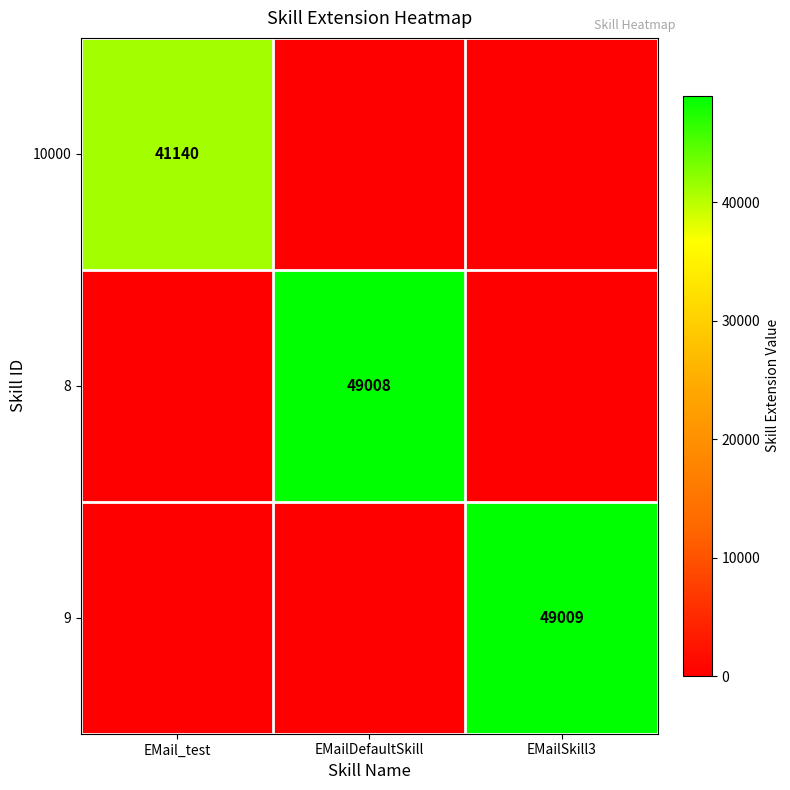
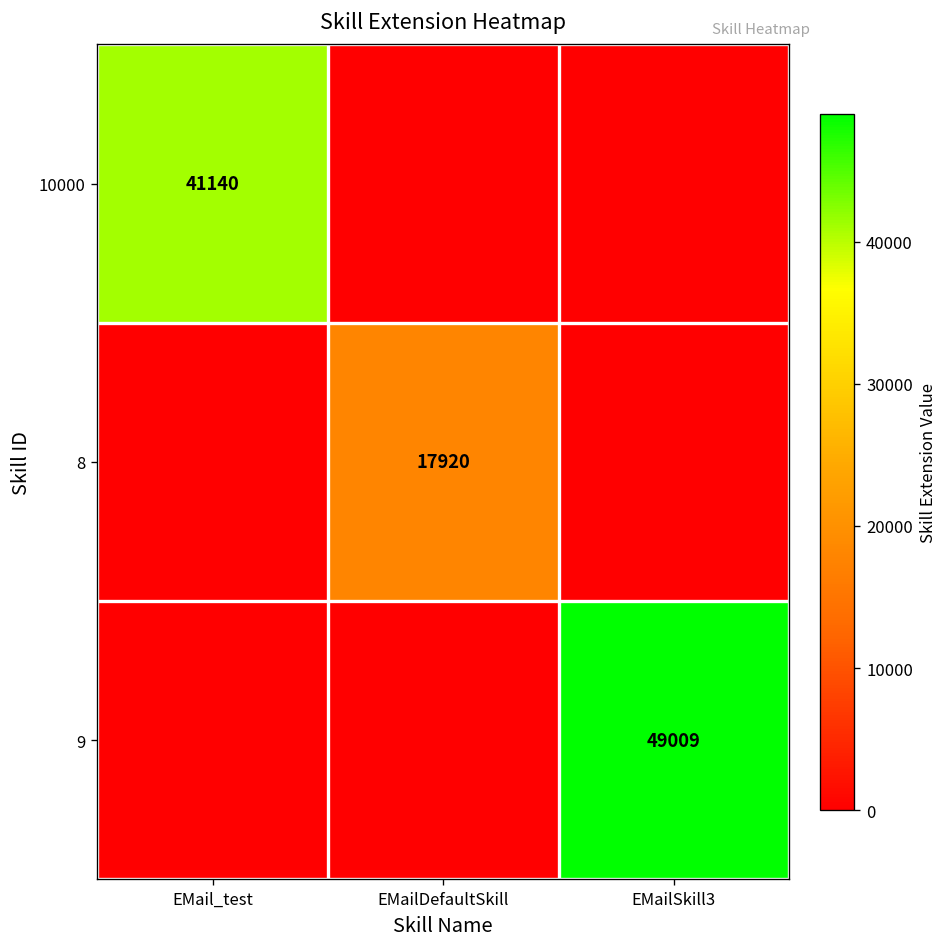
  {
    "10000": {
      "EMail_test": 41140
    },
    "8": {
-     "EMailDefaultSkill": 49008
+     "EMailDefaultSkill": 17920
    },
    "9": {
      "EMailSkill3": 49009
    }
  }
